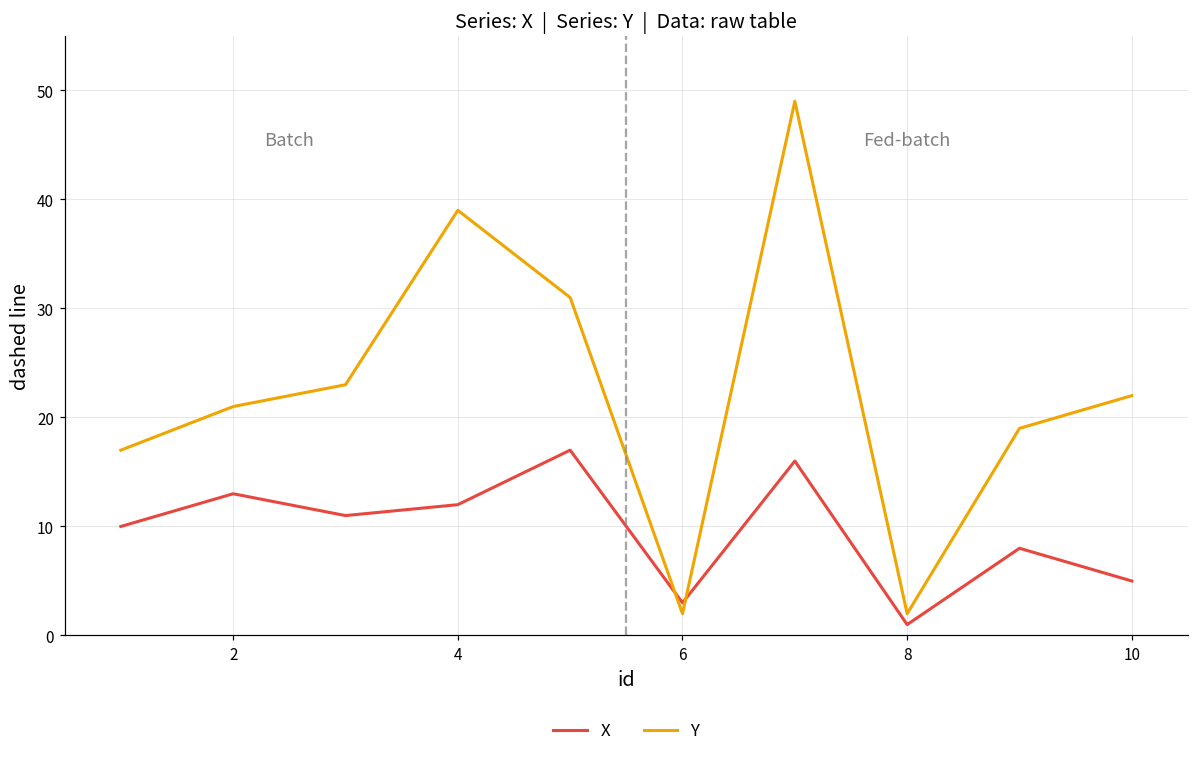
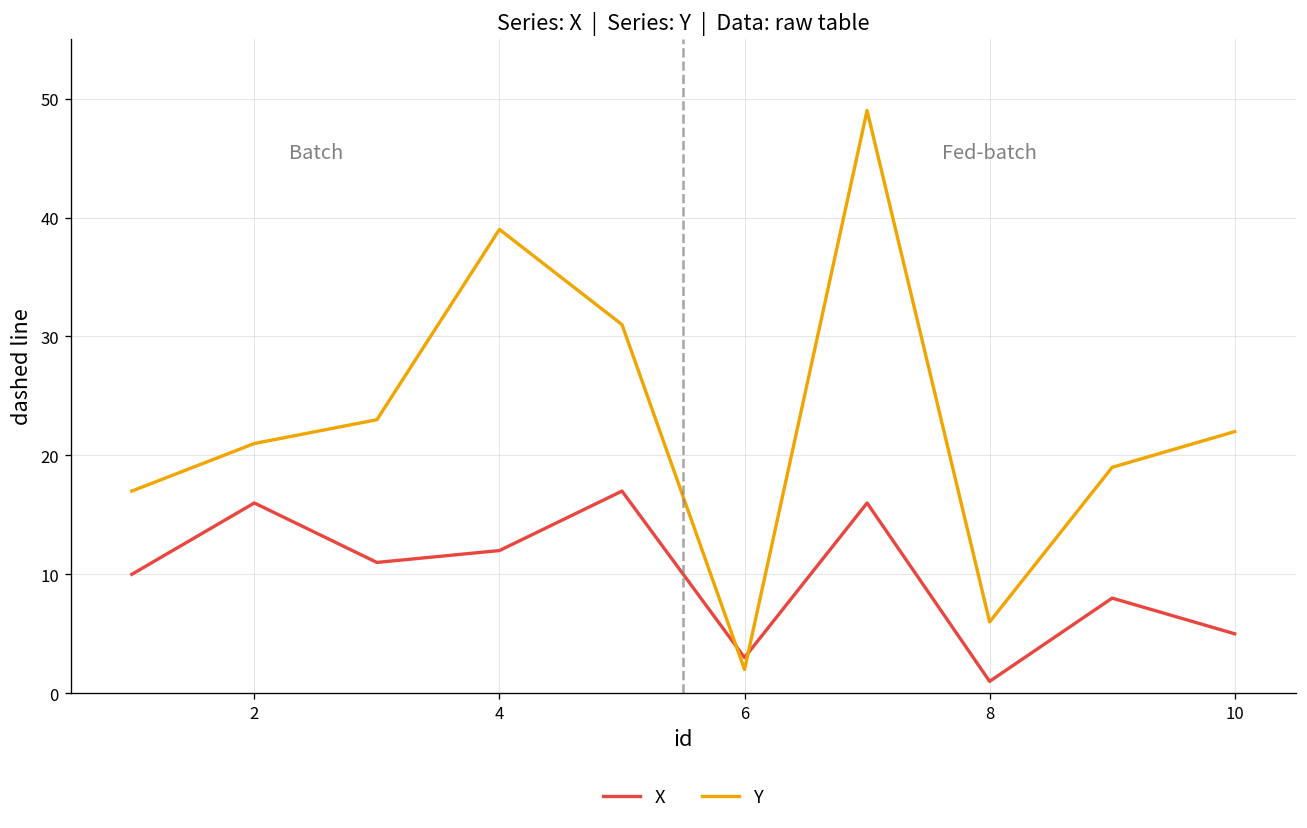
  {
    "X": {
-     "2": 13,
+     "2": 16,
      "4": 12,
      "6": 3,
      "8": 1,
      "10": 5
    },
    "Y": {
      "2": 21,
      "4": 39,
      "6": 2,
-     "8": 2,
+     "8": 6,
      "10": 22
    }
  }
